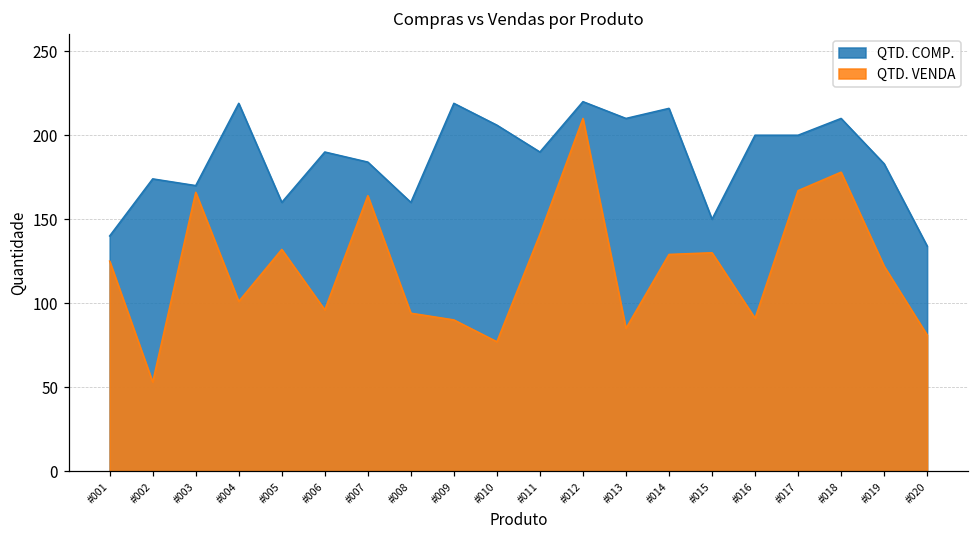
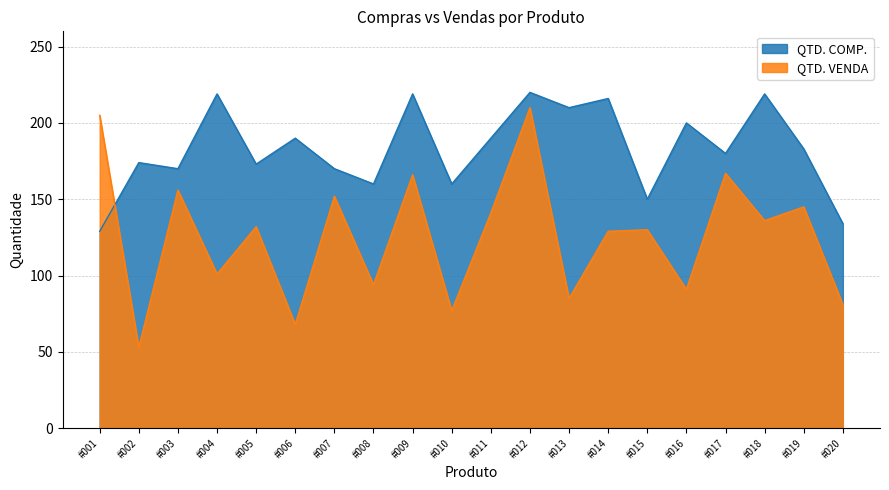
  {
    "QTD. COMP.": {
-     "#001": 140,
+     "#001": 129,
      "#002": 174,
      "#003": 170,
      "#004": 219,
-     "#005": 160,
+     "#005": 173,
      "#006": 190,
-     "#007": 184,
+     "#007": 170,
      "#008": 160,
      "#009": 219,
-     "#010": 206,
+     "#010": 160,
      "#011": 190,
      "#012": 220,
      "#013": 210,
      "#014": 216,
      "#015": 150,
      "#016": 200,
-     "#017": 200,
-     "#018": 210,
+     "#017": 180,
+     "#018": 219,
      "#019": 183,
      "#020": 134
    },
    "QTD. VENDA": {
-     "#001": 125,
+     "#001": 205,
      "#002": 53,
-     "#003": 166,
+     "#003": 156,
      "#004": 101,
      "#005": 132,
-     "#006": 96,
-     "#007": 164,
+     "#006": 68,
+     "#007": 152,
      "#008": 94,
-     "#009": 90,
+     "#009": 166,
      "#010": 77,
      "#011": 141,
      "#012": 210,
      "#013": 85,
      "#014": 129,
      "#015": 130,
      "#016": 91,
      "#017": 167,
-     "#018": 178,
-     "#019": 122,
+     "#018": 136,
+     "#019": 145,
      "#020": 81
    }
  }
